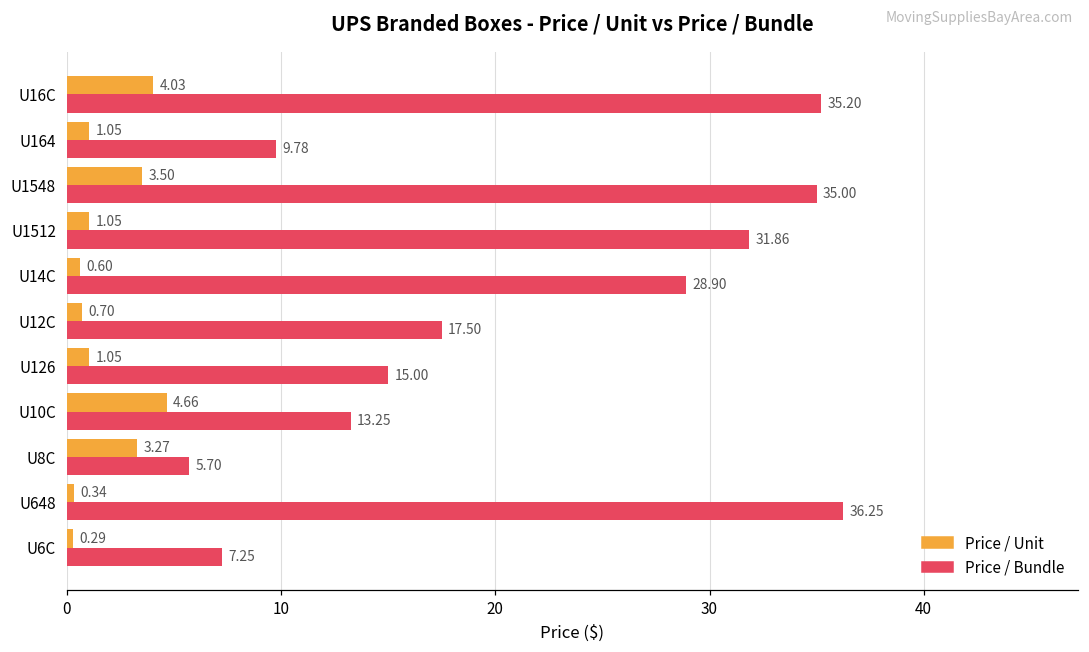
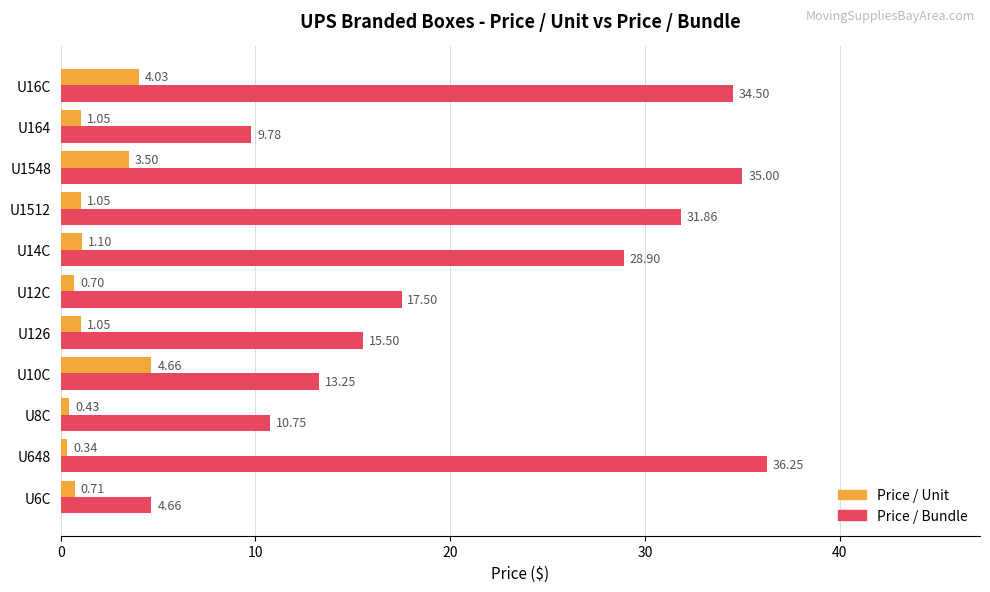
  {
    "Price / Unit": {
      "U16C": 4.03,
      "U164": 1.05,
      "U1548": 3.50,
      "U1512": 1.05,
-     "U14C": 0.60,
+     "U14C": 1.10,
      "U12C": 0.70,
      "U126": 1.05,
      "U10C": 4.66,
-     "U8C": 3.27,
+     "U8C": 0.43,
      "U648": 0.34,
-     "U6C": 0.29
+     "U6C": 0.71
    },
    "Price / Bundle": {
-     "U16C": 35.20,
+     "U16C": 34.50,
      "U164": 9.78,
      "U1548": 35.00,
      "U1512": 31.86,
      "U14C": 28.90,
      "U12C": 17.50,
-     "U126": 15.00,
+     "U126": 15.50,
      "U10C": 13.25,
-     "U8C": 5.70,
+     "U8C": 10.75,
      "U648": 36.25,
-     "U6C": 7.25
+     "U6C": 4.66
    }
  }
